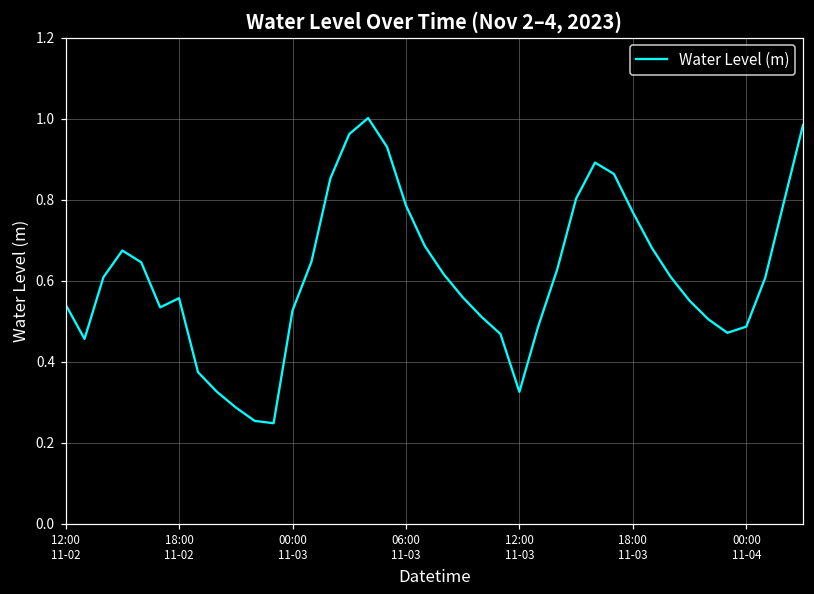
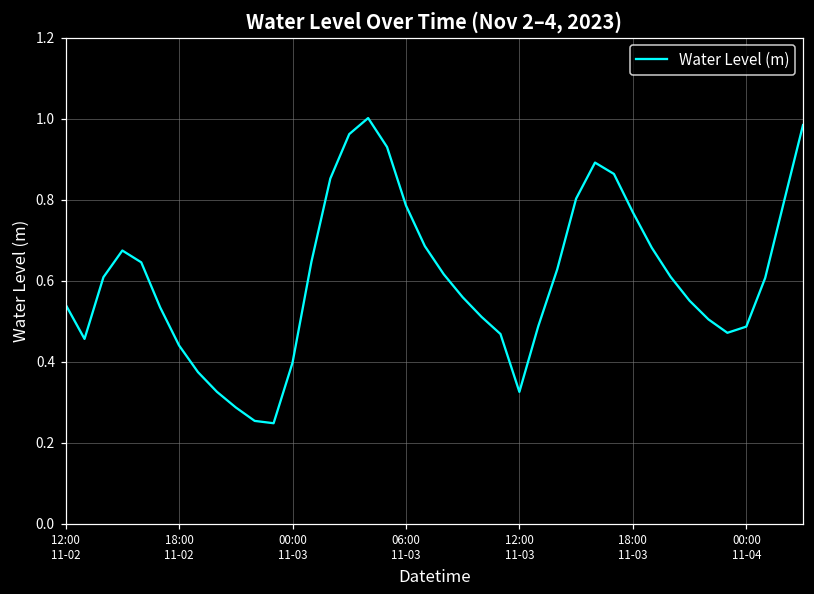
  {
    "12:00 11-02": 0.54,
-   "18:00 11-02": 0.56,
-   "00:00 11-03": 0.53,
+   "18:00 11-02": 0.44,
+   "00:00 11-03": 0.40,
    "06:00 11-03": 0.79,
    "12:00 11-03": 0.33,
    "18:00 11-03": 0.77,
    "00:00 11-04": 0.49
  }
